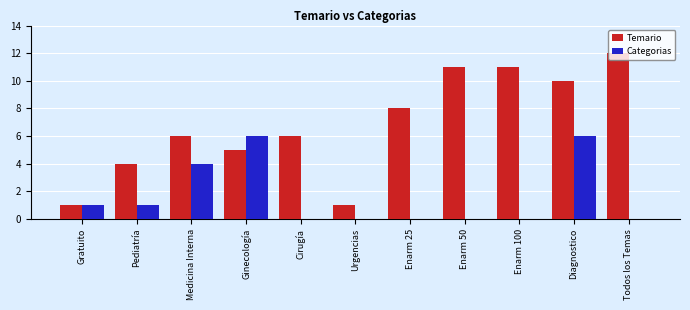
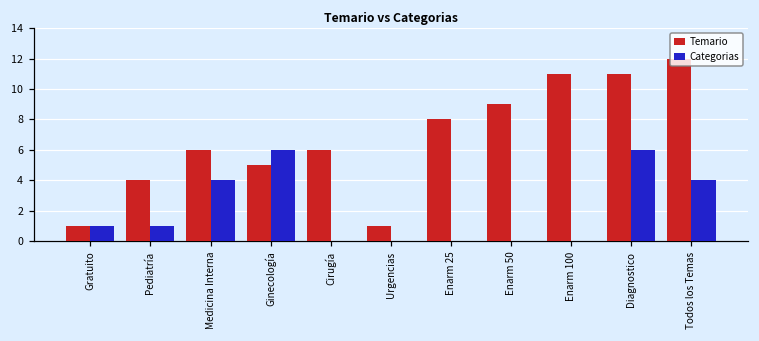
  {
    "Temario": {
      "Gratuito": 1,
      "Pediatría": 4,
      "Medicina Interna": 6,
      "Ginecología": 5,
      "Cirugía": 6,
      "Urgencias": 1,
      "Enarm 25": 8,
-     "Enarm 50": 11,
+     "Enarm 50": 9,
      "Enarm 100": 11,
-     "Diagnostico": 10
+     "Diagnostico": 11
    },
    "Categorias": {
      "Gratuito": 1,
      "Pediatría": 1,
      "Medicina Interna": 4,
      "Ginecología": 6,
      "Cirugía": 0,
      "Urgencias": 0,
      "Enarm 25": 0,
      "Enarm 50": 0,
      "Enarm 100": 0,
      "Diagnostico": 6,
-     "Todos los Temas": 0
+     "Todos los Temas": 4
    }
  }
